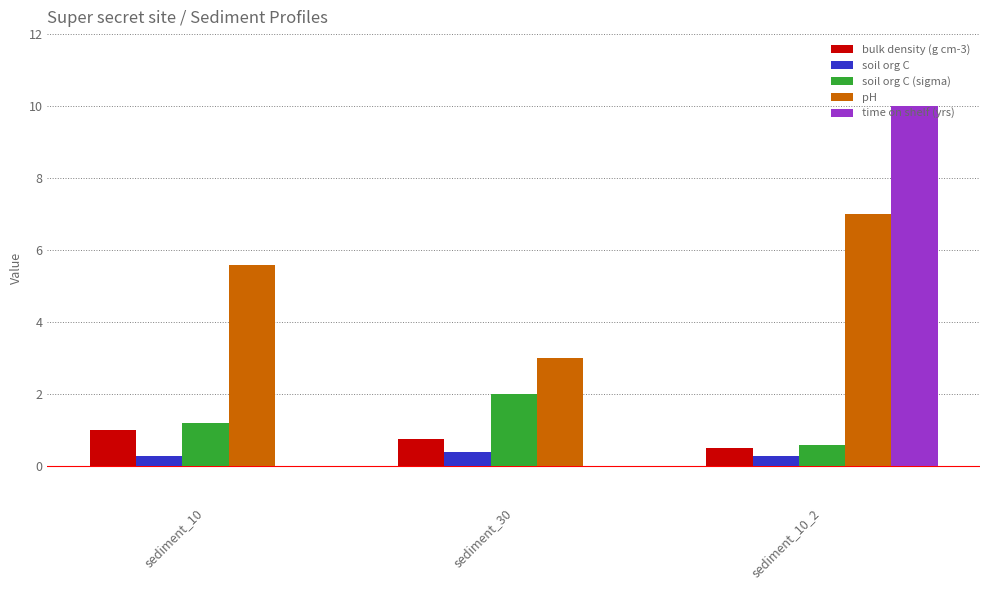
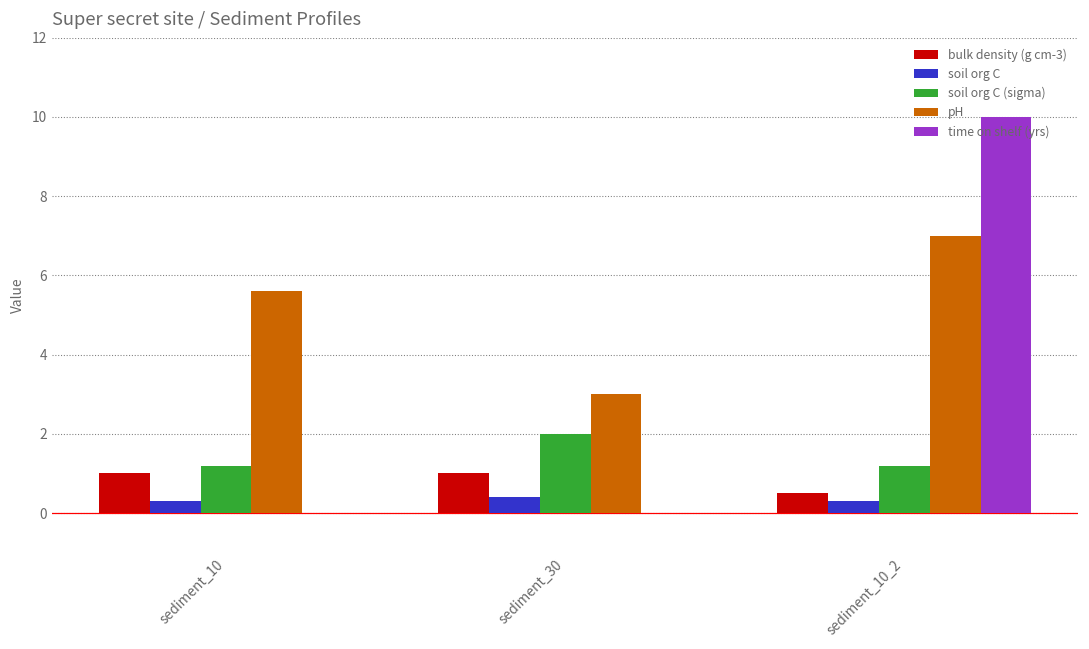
  {
    "bulk density (g cm-3)": {
      "sediment_10": 1.0,
-     "sediment_30": 0.8,
+     "sediment_30": 1.0,
      "sediment_10_2": 0.5
    },
    "soil org C": {
      "sediment_10": 0.3,
      "sediment_30": 0.4,
      "sediment_10_2": 0.3
    },
    "soil org C (sigma)": {
      "sediment_10": 1.2,
      "sediment_30": 2.0,
-     "sediment_10_2": 0.6
+     "sediment_10_2": 1.2
    },
    "pH": {
      "sediment_10": 5.6,
      "sediment_30": 3.0,
      "sediment_10_2": 7.0
    },
    "time on shelf (yrs)": {
      "sediment_10": 0.0,
      "sediment_30": 0.0,
      "sediment_10_2": 10.0
    }
  }
